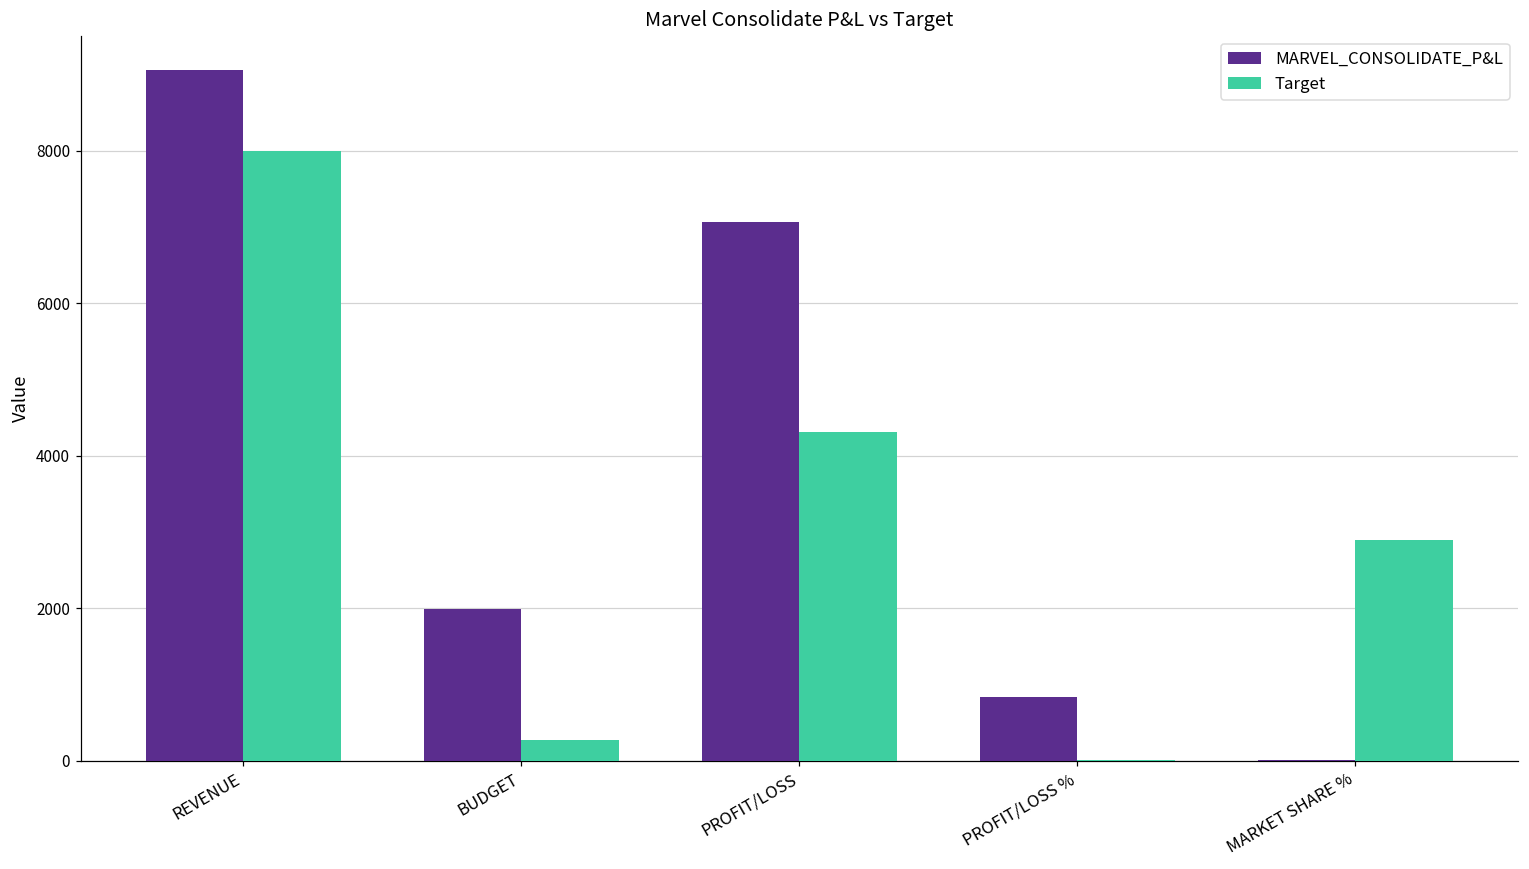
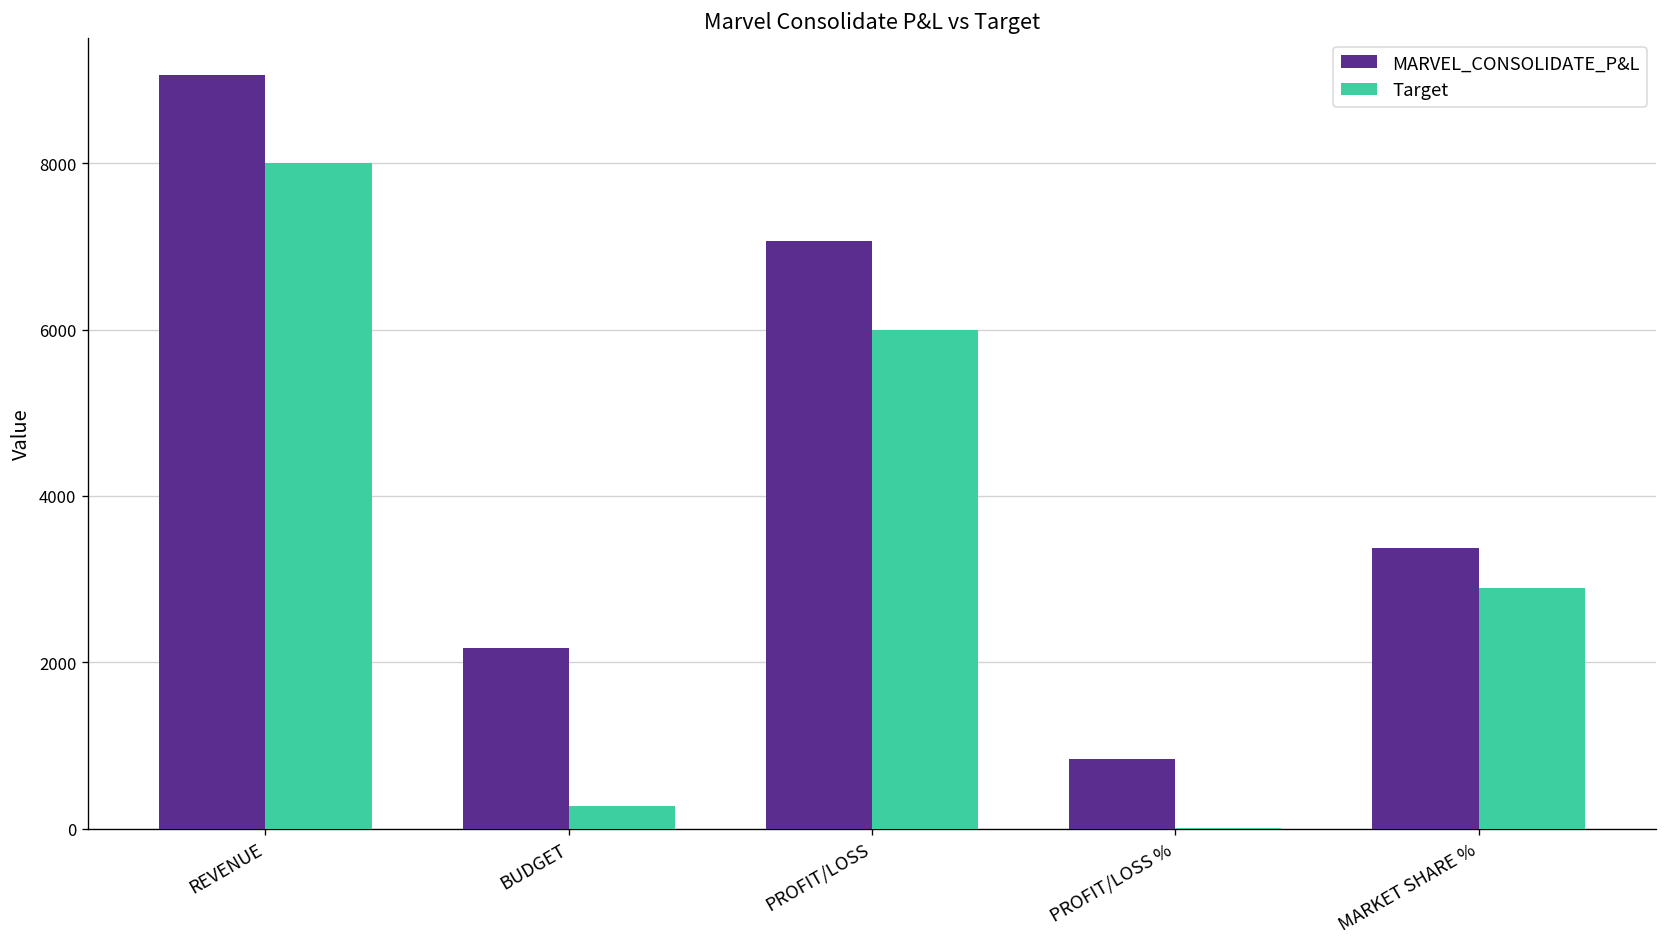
  {
    "MARVEL_CONSOLIDATE_P&L": {
      "REVENUE": 9100,
-     "BUDGET": 2000,
+     "BUDGET": 2200,
      "PROFIT/LOSS": 7100,
      "PROFIT/LOSS %": 800,
-     "MARKET SHARE %": 0
+     "MARKET SHARE %": 3400
    },
    "Target": {
      "REVENUE": 8000,
      "BUDGET": 300,
-     "PROFIT/LOSS": 4300,
+     "PROFIT/LOSS": 6000,
      "MARKET SHARE %": 2900
    }
  }
